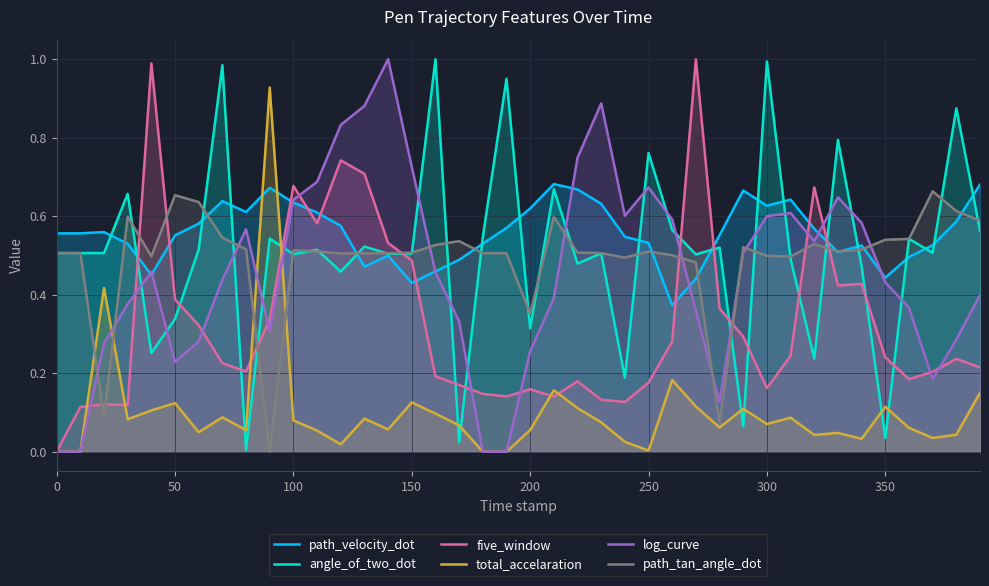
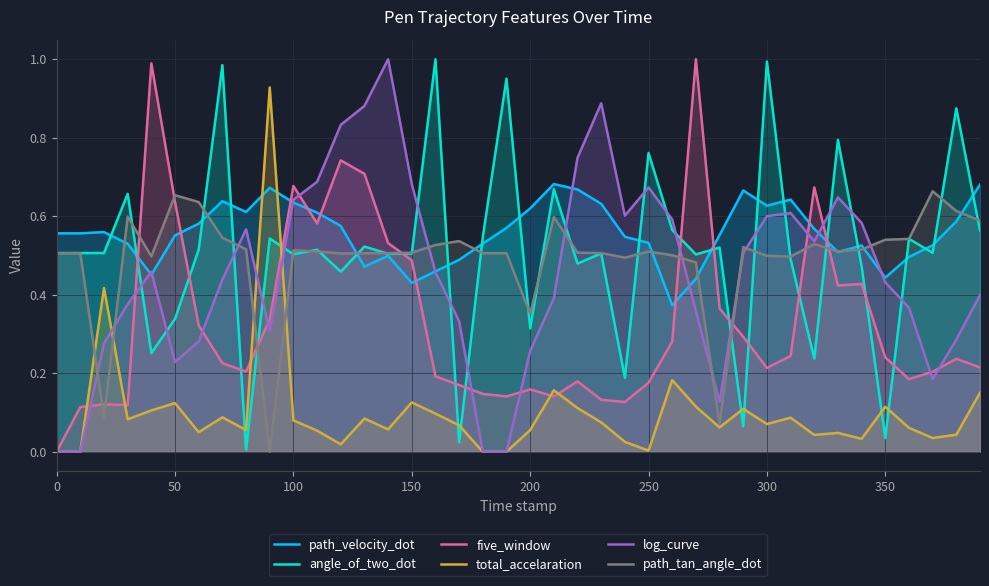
  {
    "path_velocity_dot": {
      "0": 0.56,
      "50": 0.55,
      "100": 0.63,
      "150": 0.43,
      "200": 0.62,
      "250": 0.53,
      "300": 0.63,
      "350": 0.44
    },
    "angle_of_two_dot": {
      "50": 0.34,
      "100": 0.50,
      "200": 0.31,
      "250": 0.76,
      "300": 0.99,
      "350": 0.03
    },
    "five_window": {
-     "50": 0.39,
+     "50": 0.64,
      "100": 0.68,
      "150": 0.49,
      "200": 0.16,
      "250": 0.18,
-     "300": 0.16,
+     "300": 0.21,
      "350": 0.24
    },
    "total_accelaration": {
      "50": 0.12,
      "100": 0.08,
      "150": 0.13,
      "200": 0.06,
      "250": 0.00,
      "300": 0.07,
      "350": 0.11
    },
    "log_curve": {
      "50": 0.23,
      "100": 0.64,
-     "150": 0.73,
+     "150": 0.68,
      "200": 0.26,
      "250": 0.67,
      "300": 0.60,
      "350": 0.43
    },
    "path_tan_angle_dot": {
      "50": 0.65,
      "100": 0.51,
      "200": 0.35,
      "250": 0.51,
      "300": 0.50,
      "350": 0.54
    }
  }
